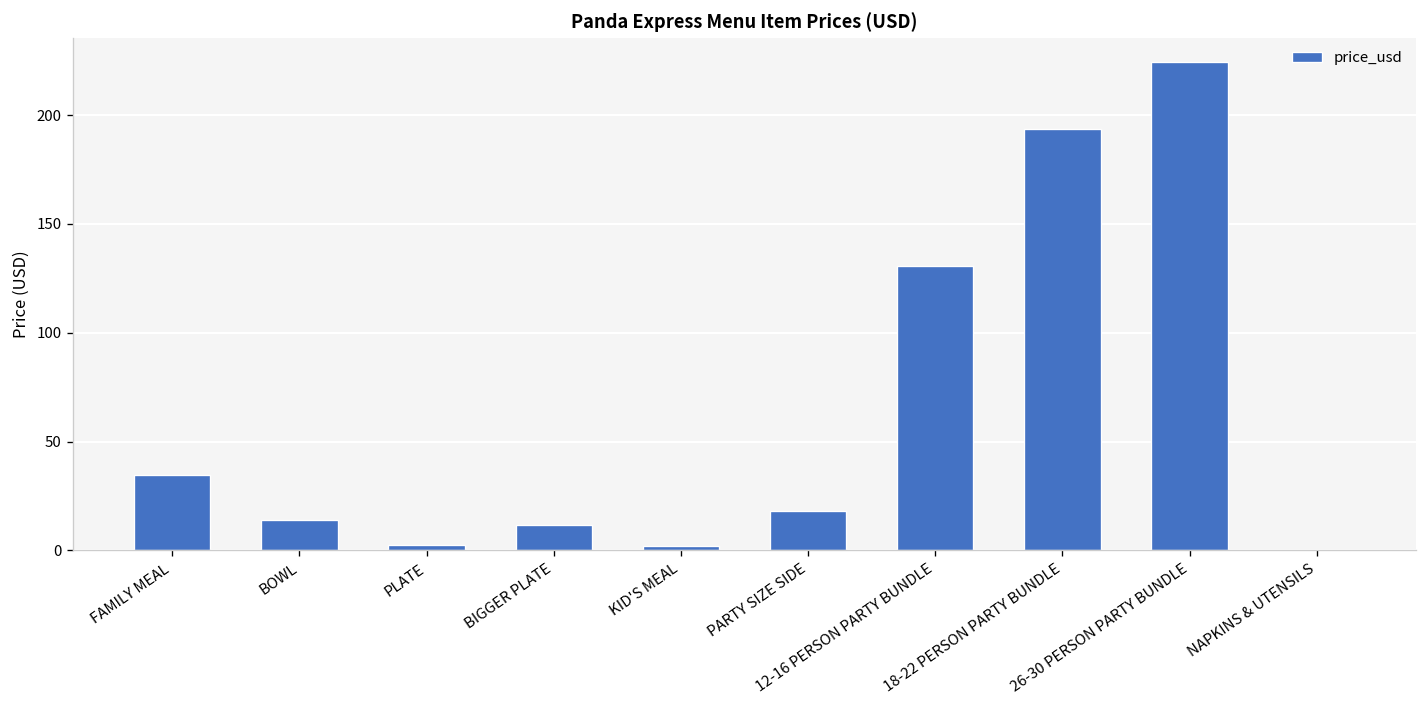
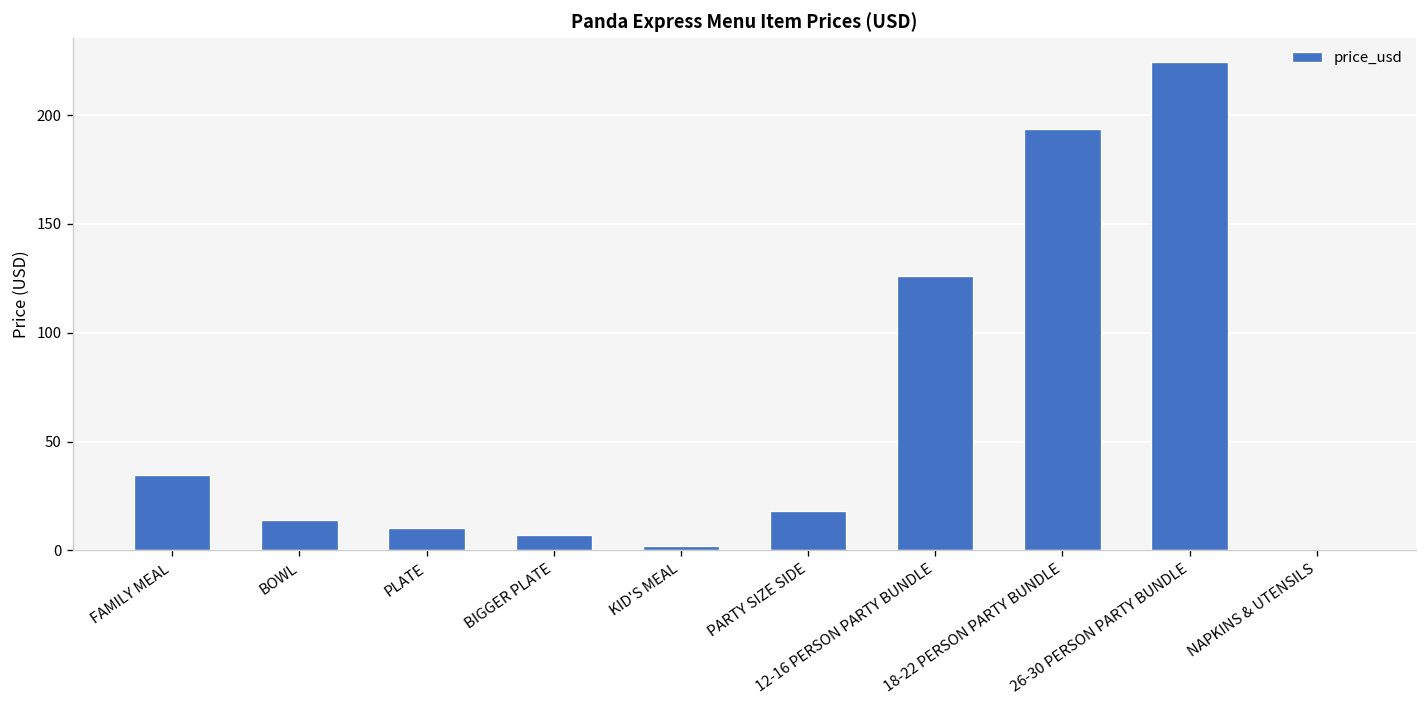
  {
    "FAMILY MEAL": 35,
    "BOWL": 14,
-   "PLATE": 2,
-   "BIGGER PLATE": 12,
+   "PLATE": 10,
+   "BIGGER PLATE": 7,
    "KID'S MEAL": 2,
    "PARTY SIZE SIDE": 18,
-   "12-16 PERSON PARTY BUNDLE": 131,
+   "12-16 PERSON PARTY BUNDLE": 126,
    "18-22 PERSON PARTY BUNDLE": 194,
    "26-30 PERSON PARTY BUNDLE": 224,
    "NAPKINS & UTENSILS": 0
  }
